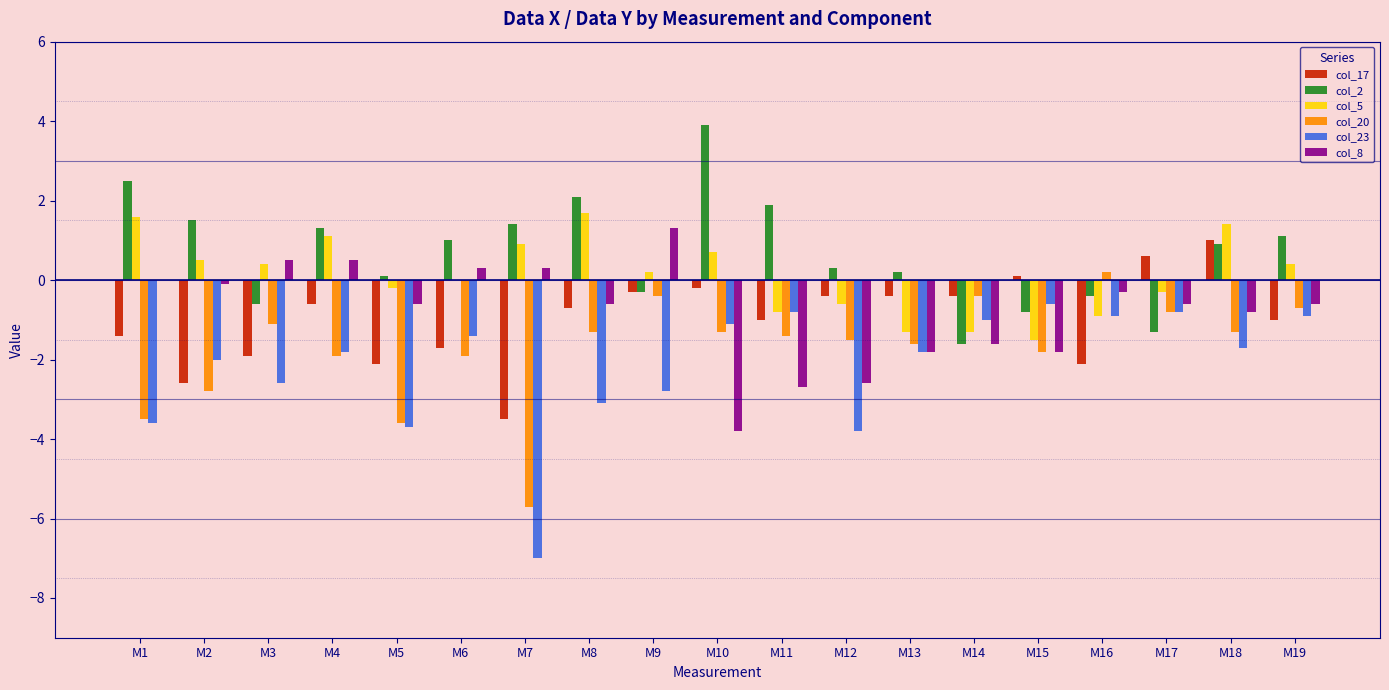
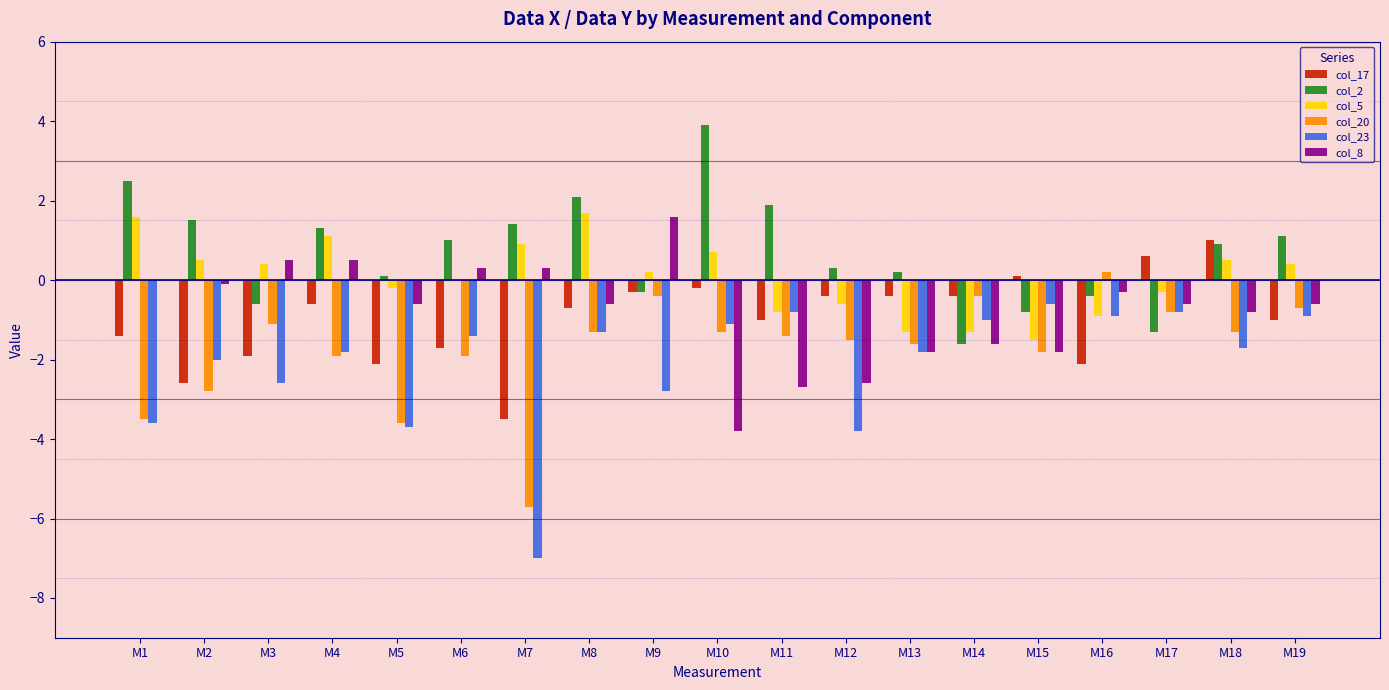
  {
    "col_17": {
      "M1": -1.4,
      "M2": -2.6,
      "M3": -1.9,
      "M4": -0.6,
      "M5": -2.1,
      "M6": -1.7,
      "M7": -3.5,
      "M8": -0.7,
      "M9": -0.3,
      "M10": -0.2,
      "M11": -1.0,
      "M12": -0.4,
      "M13": -0.4,
      "M14": -0.4,
      "M15": 0.1,
      "M16": -2.1,
      "M17": 0.6,
      "M18": 1.0,
      "M19": -1.0
    },
    "col_2": {
      "M1": 2.5,
      "M2": 1.5,
      "M3": -0.6,
      "M4": 1.3,
      "M5": 0.1,
      "M6": 1.0,
      "M7": 1.4,
      "M8": 2.1,
      "M9": -0.3,
      "M10": 3.9,
      "M11": 1.9,
      "M12": 0.3,
      "M13": 0.2,
      "M14": -1.6,
      "M15": -0.8,
      "M16": -0.4,
      "M17": -1.3,
      "M18": 0.9,
      "M19": 1.1
    },
    "col_5": {
      "M1": 1.6,
      "M2": 0.5,
      "M3": 0.4,
      "M4": 1.1,
      "M5": -0.2,
      "M6": 0.0,
      "M7": 0.9,
      "M8": 1.7,
      "M9": 0.2,
      "M10": 0.7,
      "M11": -0.8,
      "M12": -0.6,
      "M13": -1.3,
      "M14": -1.3,
      "M15": -1.5,
      "M16": -0.9,
      "M17": -0.3,
-     "M18": 1.4,
+     "M18": 0.5,
      "M19": 0.4
    },
    "col_20": {
      "M1": -3.5,
      "M2": -2.8,
      "M3": -1.1,
      "M4": -1.9,
      "M5": -3.6,
      "M6": -1.9,
      "M7": -5.7,
      "M8": -1.3,
      "M9": -0.4,
      "M10": -1.3,
      "M11": -1.4,
      "M12": -1.5,
      "M13": -1.6,
      "M14": -0.4,
      "M15": -1.8,
      "M16": 0.2,
      "M17": -0.8,
      "M18": -1.3,
      "M19": -0.7
    },
    "col_23": {
      "M1": -3.6,
      "M2": -2.0,
      "M3": -2.6,
      "M4": -1.8,
      "M5": -3.7,
      "M6": -1.4,
      "M7": -7.0,
-     "M8": -3.1,
+     "M8": -1.3,
      "M9": -2.8,
      "M10": -1.1,
      "M11": -0.8,
      "M12": -3.8,
      "M13": -1.8,
      "M14": -1.0,
      "M15": -0.6,
      "M16": -0.9,
      "M17": -0.8,
      "M18": -1.7,
      "M19": -0.9
    },
    "col_8": {
      "M1": 0.0,
      "M2": -0.1,
      "M3": 0.5,
      "M4": 0.5,
      "M5": -0.6,
      "M6": 0.3,
      "M7": 0.3,
      "M8": -0.6,
-     "M9": 1.3,
+     "M9": 1.6,
      "M10": -3.8,
      "M11": -2.7,
      "M12": -2.6,
      "M13": -1.8,
      "M14": -1.6,
      "M15": -1.8,
      "M16": -0.3,
      "M17": -0.6,
      "M18": -0.8,
      "M19": -0.6
    }
  }
